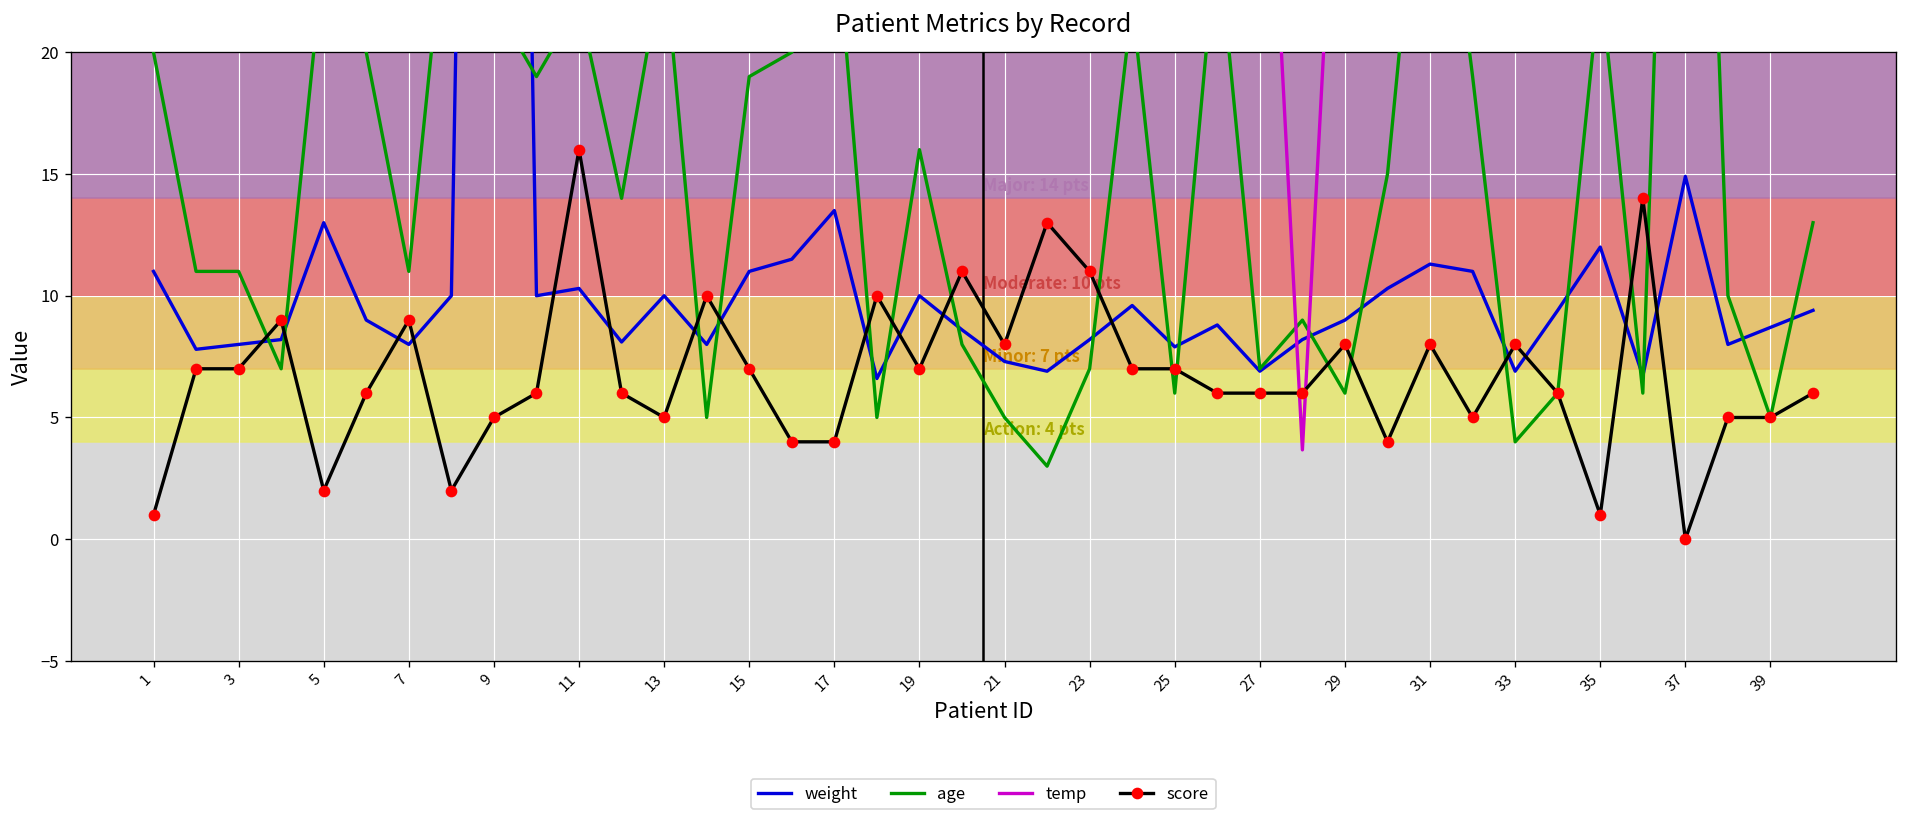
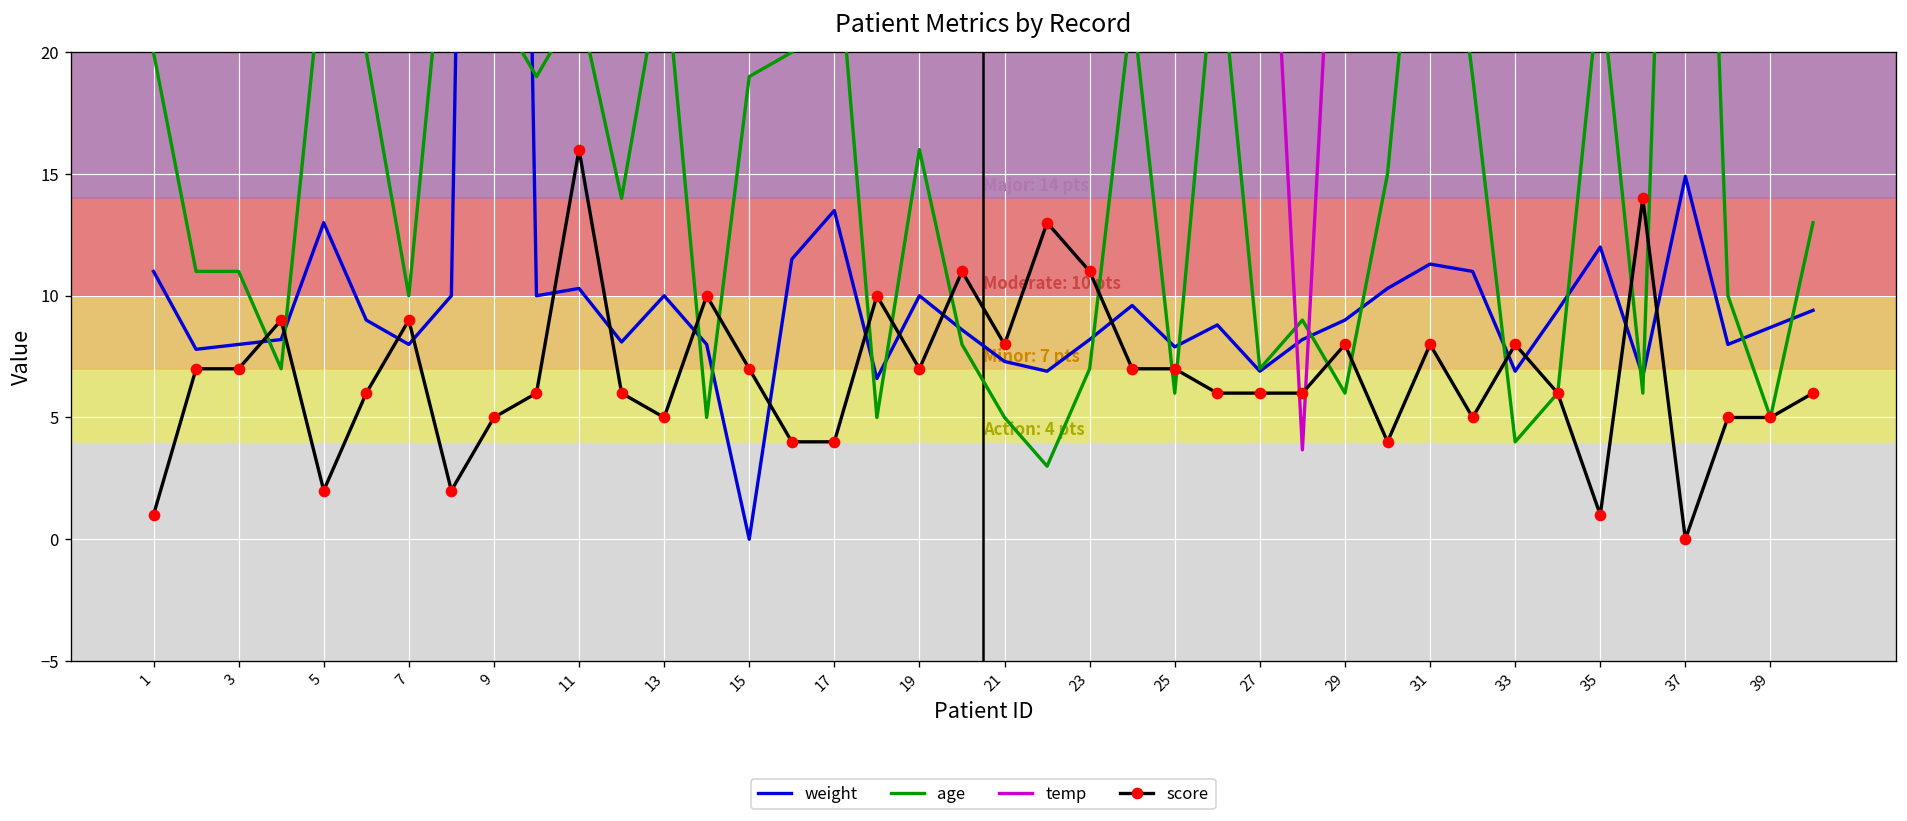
  {
    "weight": {
      "1": 11,
      "3": 8,
      "5": 13,
      "7": 8,
      "11": 10.3,
      "13": 10,
-     "15": 11,
+     "15": 0,
      "17": 13.5,
      "19": 10,
      "23": 8.2,
      "25": 8,
      "29": 9,
      "31": 11.3,
      "33": 7,
      "35": 12,
      "37": 15,
      "39": 8.7
    },
    "age": {
      "1": 20,
      "3": 11,
-     "7": 11,
+     "7": 10,
      "15": 19,
      "19": 16,
      "23": 7,
      "25": 6,
      "29": 6,
      "33": 4
    },
    "score": {
      "1": 1,
      "3": 7,
      "5": 2,
      "7": 9,
      "9": 5,
      "11": 16,
      "13": 5,
      "15": 7,
      "17": 4,
      "19": 7,
      "21": 8,
      "25": 7,
      "27": 6,
      "29": 8,
      "31": 8,
      "33": 8,
      "35": 1,
      "37": 0
    }
  }
